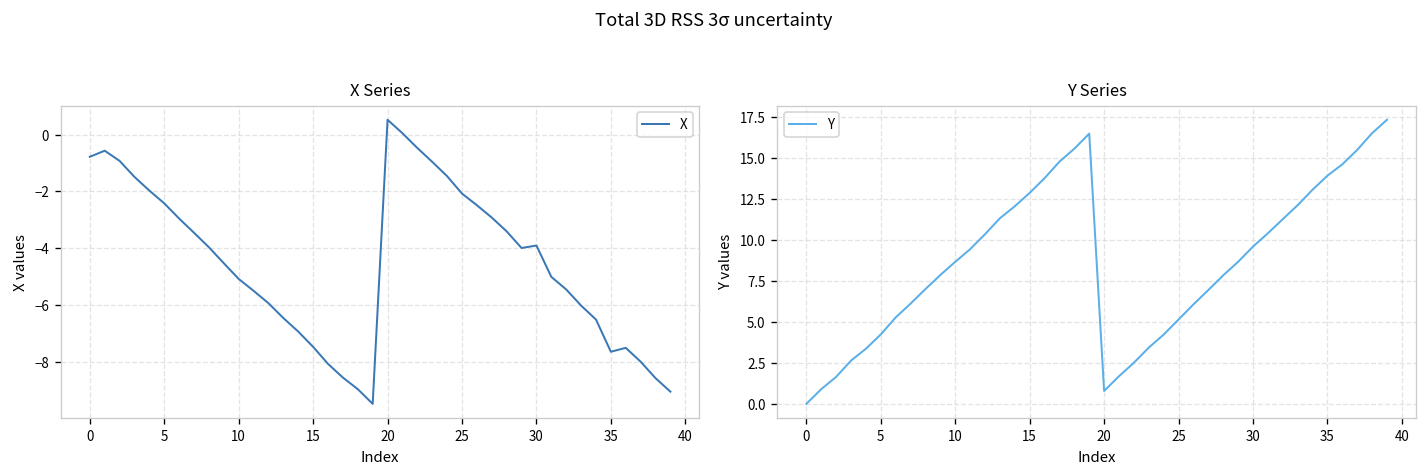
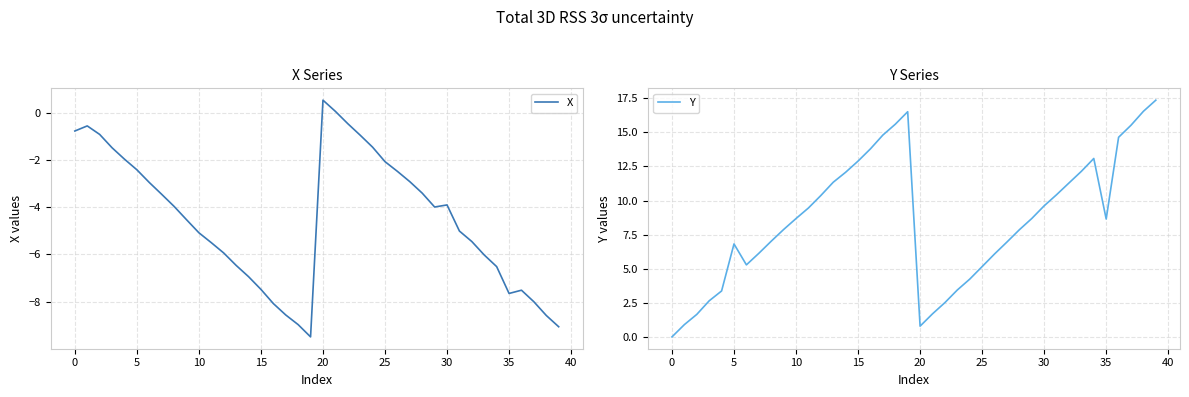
  {
    "X Series": {
      "0": -0.8,
      "5": -2.4,
      "10": -5.1,
      "15": -7.5,
      "20": 0.5,
      "25": -2.1,
      "30": -3.9,
      "35": -7.6
    },
    "Y Series": {
      "0": 0.0,
-     "5": 4.3,
+     "5": 6.8,
      "10": 8.7,
      "15": 12.9,
      "20": 0.8,
      "25": 5.2,
      "30": 9.6,
-     "35": 13.9
+     "35": 8.7
    }
  }
